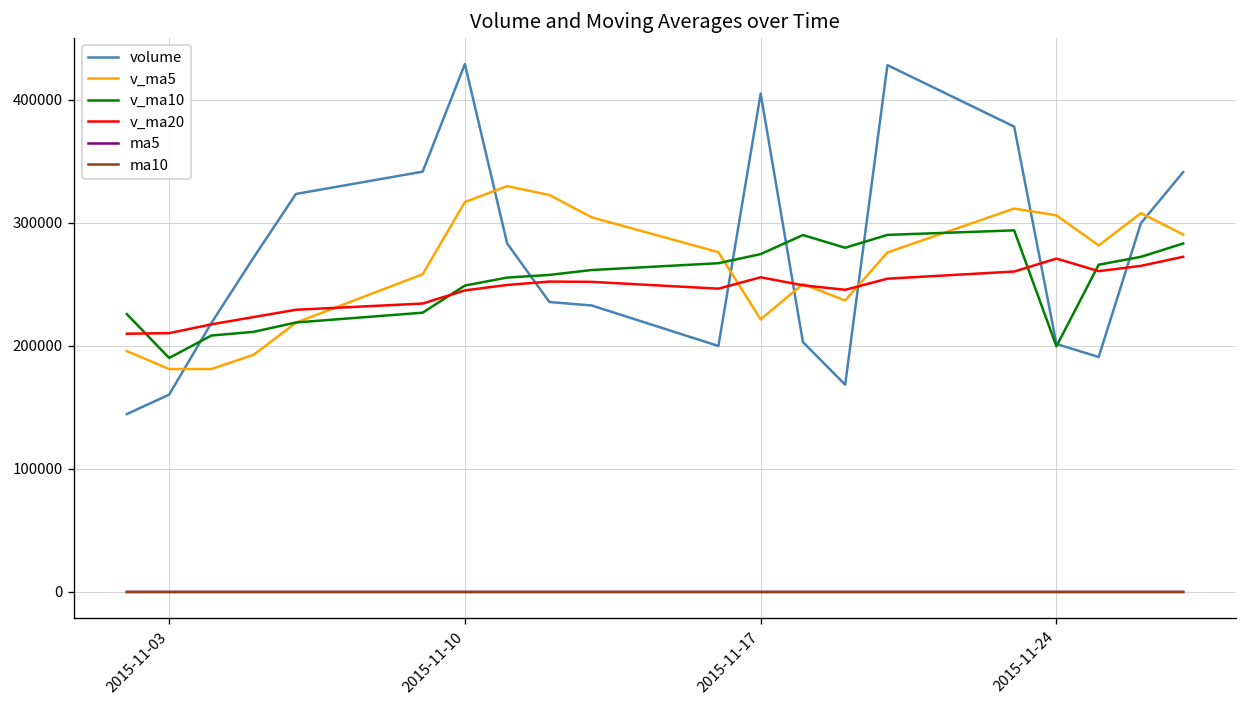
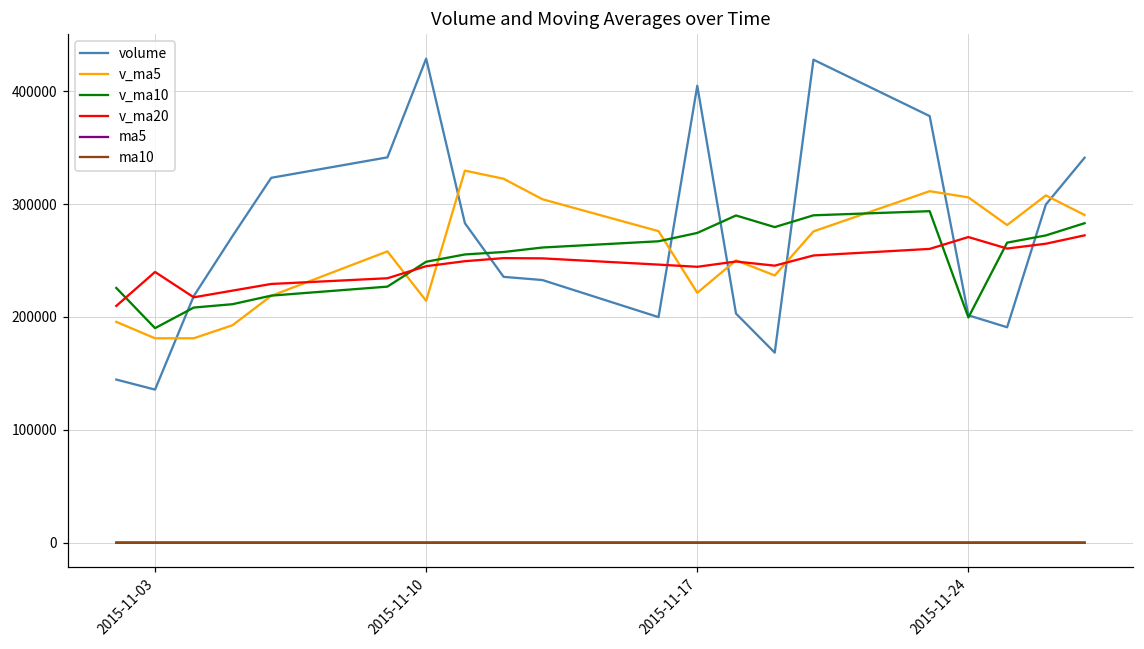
  {
    "volume": {
-     "2015-11-03": 160000,
+     "2015-11-03": 136000,
      "2015-11-10": 429000,
      "2015-11-17": 405000
    },
    "v_ma5": {
      "2015-11-03": 181000,
-     "2015-11-10": 317000,
+     "2015-11-10": 214000,
      "2015-11-17": 221000,
      "2015-11-24": 306000
    },
    "v_ma10": {
      "2015-11-03": 190000,
      "2015-11-10": 249000,
      "2015-11-17": 274000
    },
    "v_ma20": {
-     "2015-11-03": 210000,
+     "2015-11-03": 240000,
      "2015-11-10": 245000,
-     "2015-11-17": 256000,
+     "2015-11-17": 244000,
      "2015-11-24": 271000
    },
    "ma10": {
      "2015-11-03": 0,
      "2015-11-10": 0,
      "2015-11-17": 0,
      "2015-11-24": 0
    }
  }
